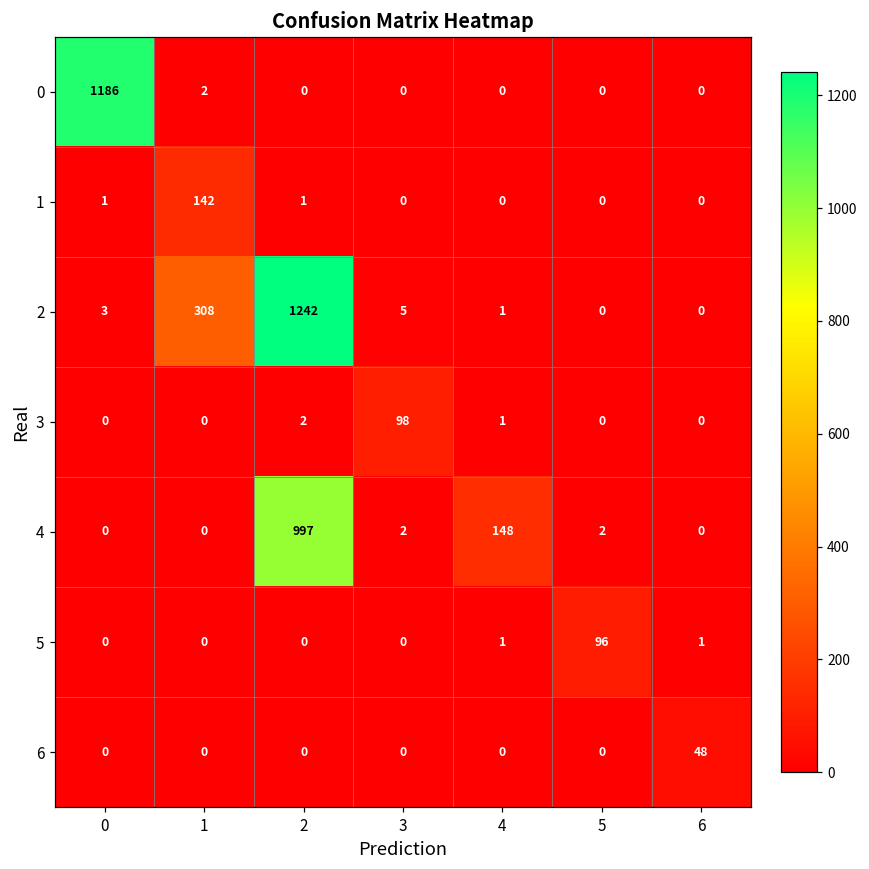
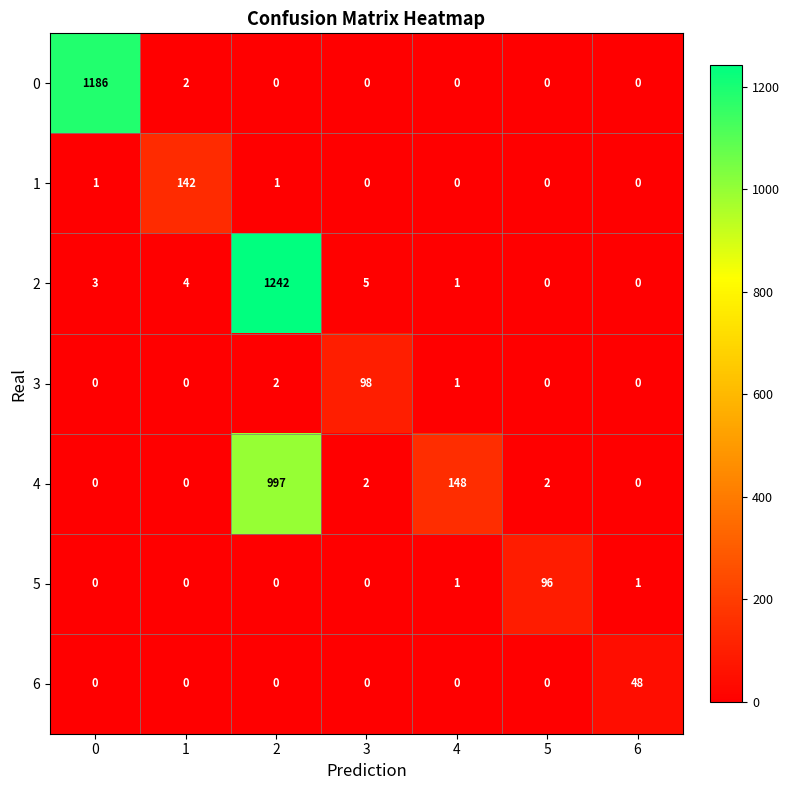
  {
    "0": {
      "0": 1186,
      "1": 2,
      "2": 0,
      "3": 0,
      "4": 0,
      "5": 0,
      "6": 0
    },
    "1": {
      "0": 1,
      "1": 142,
      "2": 1,
      "3": 0,
      "4": 0,
      "5": 0,
      "6": 0
    },
    "2": {
      "0": 3,
-     "1": 308,
+     "1": 4,
      "2": 1242,
      "3": 5,
      "4": 1,
      "5": 0,
      "6": 0
    },
    "3": {
      "0": 0,
      "1": 0,
      "2": 2,
      "3": 98,
      "4": 1,
      "5": 0,
      "6": 0
    },
    "4": {
      "0": 0,
      "1": 0,
      "2": 997,
      "3": 2,
      "4": 148,
      "5": 2,
      "6": 0
    },
    "5": {
      "0": 0,
      "1": 0,
      "2": 0,
      "3": 0,
      "4": 1,
      "5": 96,
      "6": 1
    },
    "6": {
      "0": 0,
      "1": 0,
      "2": 0,
      "3": 0,
      "4": 0,
      "5": 0,
      "6": 48
    }
  }
